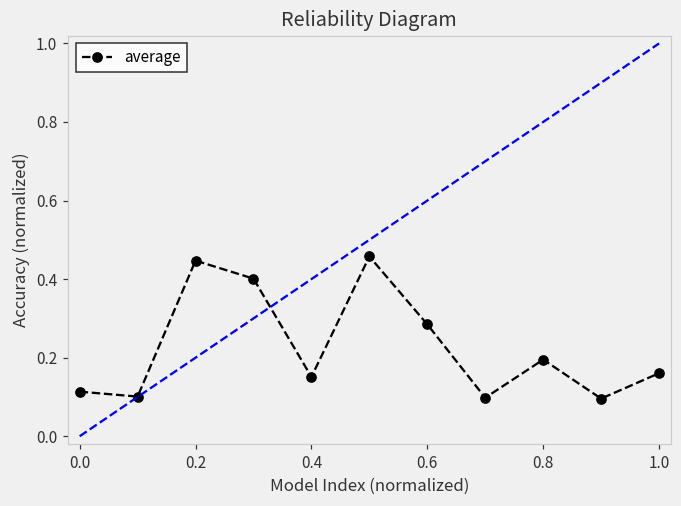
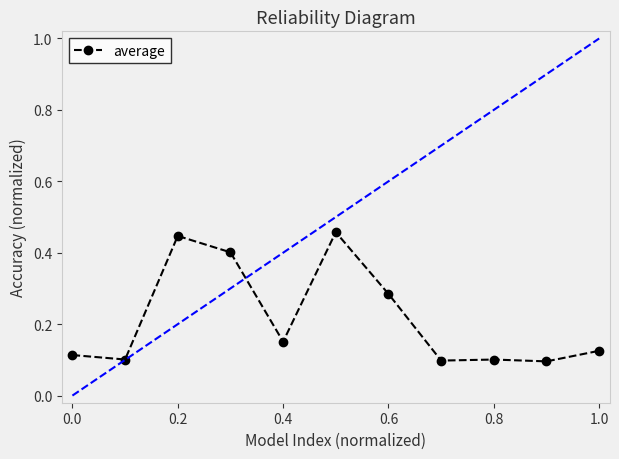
  {
    "average": {
      "0.0": 0.11,
      "0.2": 0.45,
      "0.4": 0.15,
      "0.6": 0.28,
-     "0.8": 0.20,
-     "1.0": 0.16
+     "0.8": 0.10,
+     "1.0": 0.13
    }
  }
